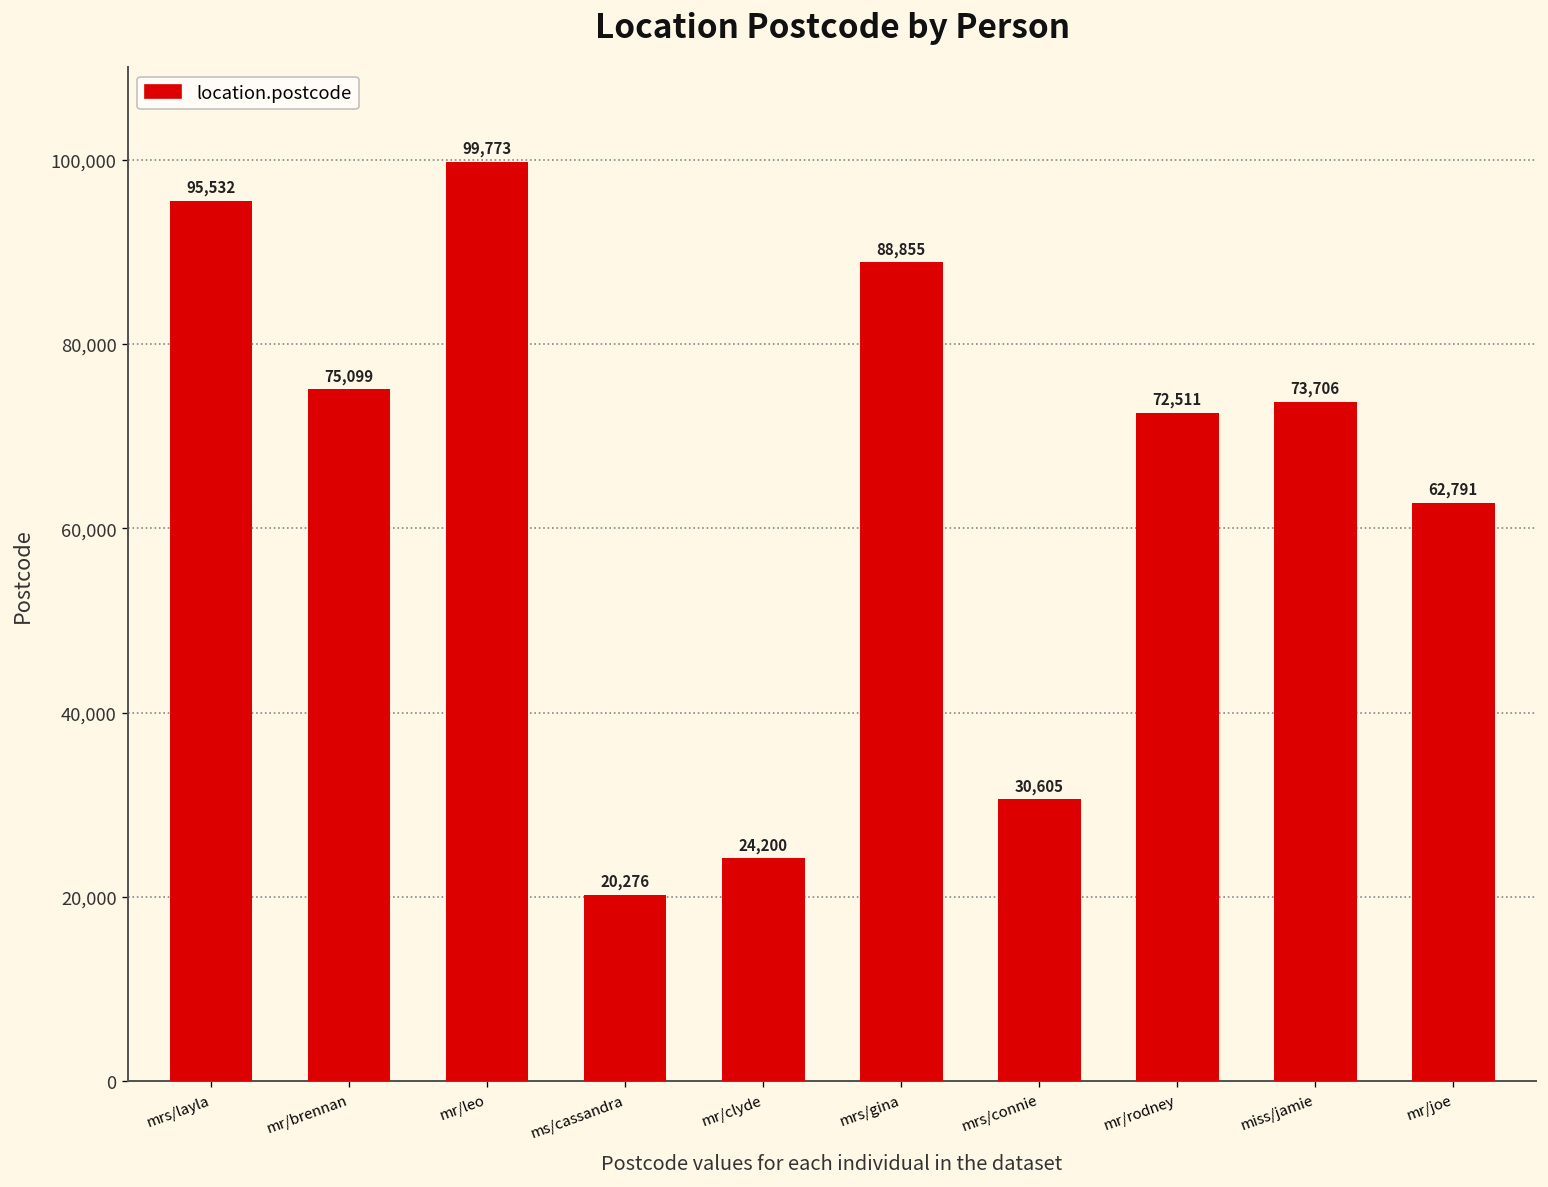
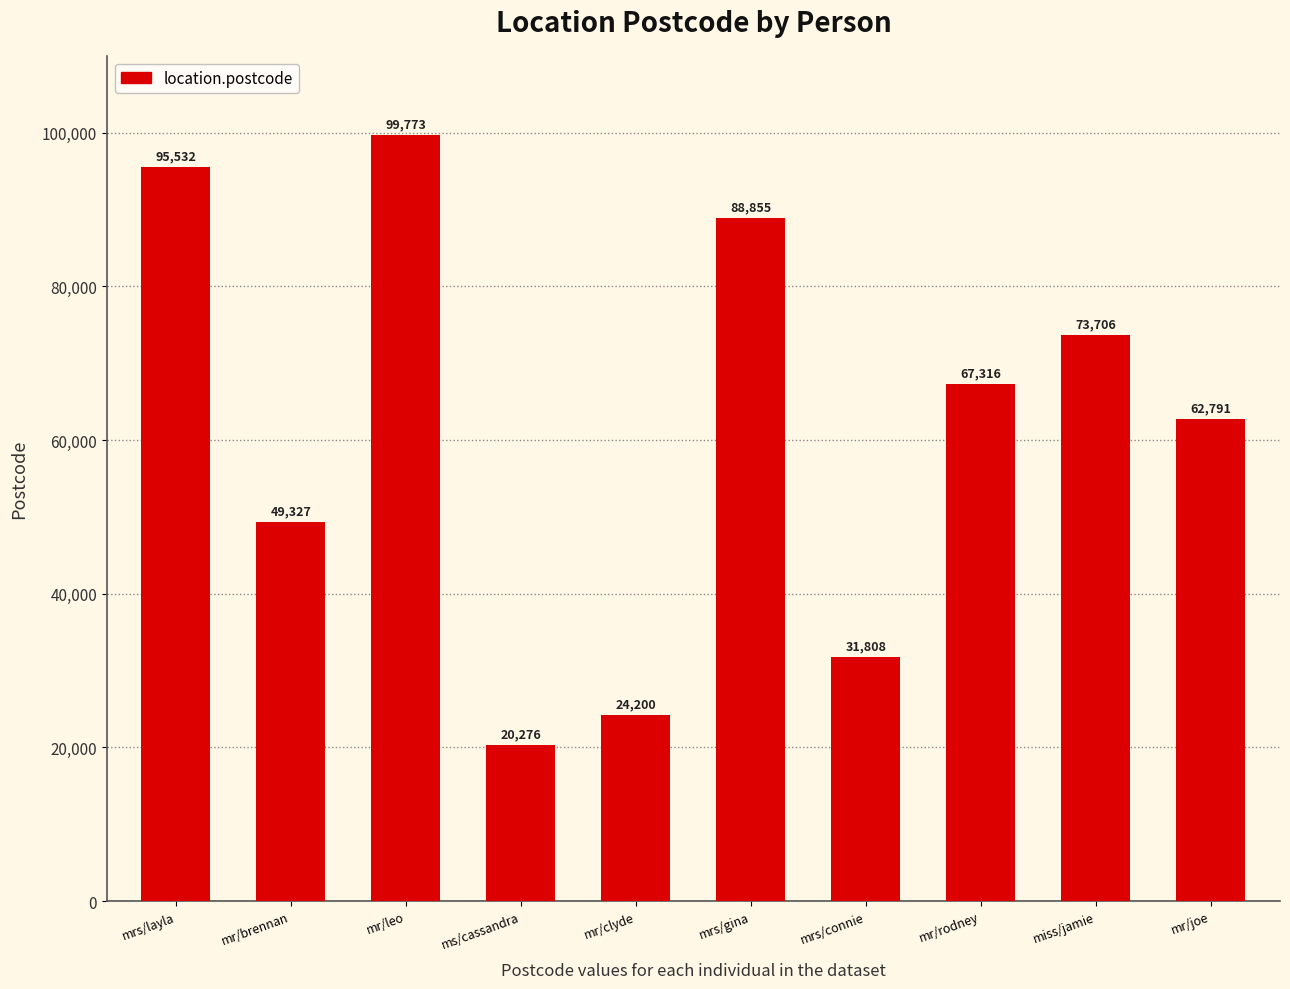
  {
    "mrs/layla": "95,532",
-   "mr/brennan": "75,099",
+   "mr/brennan": "49,327",
    "mr/leo": "99,773",
    "ms/cassandra": "20,276",
    "mr/clyde": "24,200",
    "mrs/gina": "88,855",
-   "mrs/connie": "30,605",
-   "mr/rodney": "72,511",
+   "mrs/connie": "31,808",
+   "mr/rodney": "67,316",
    "miss/jamie": "73,706",
    "mr/joe": "62,791"
  }
